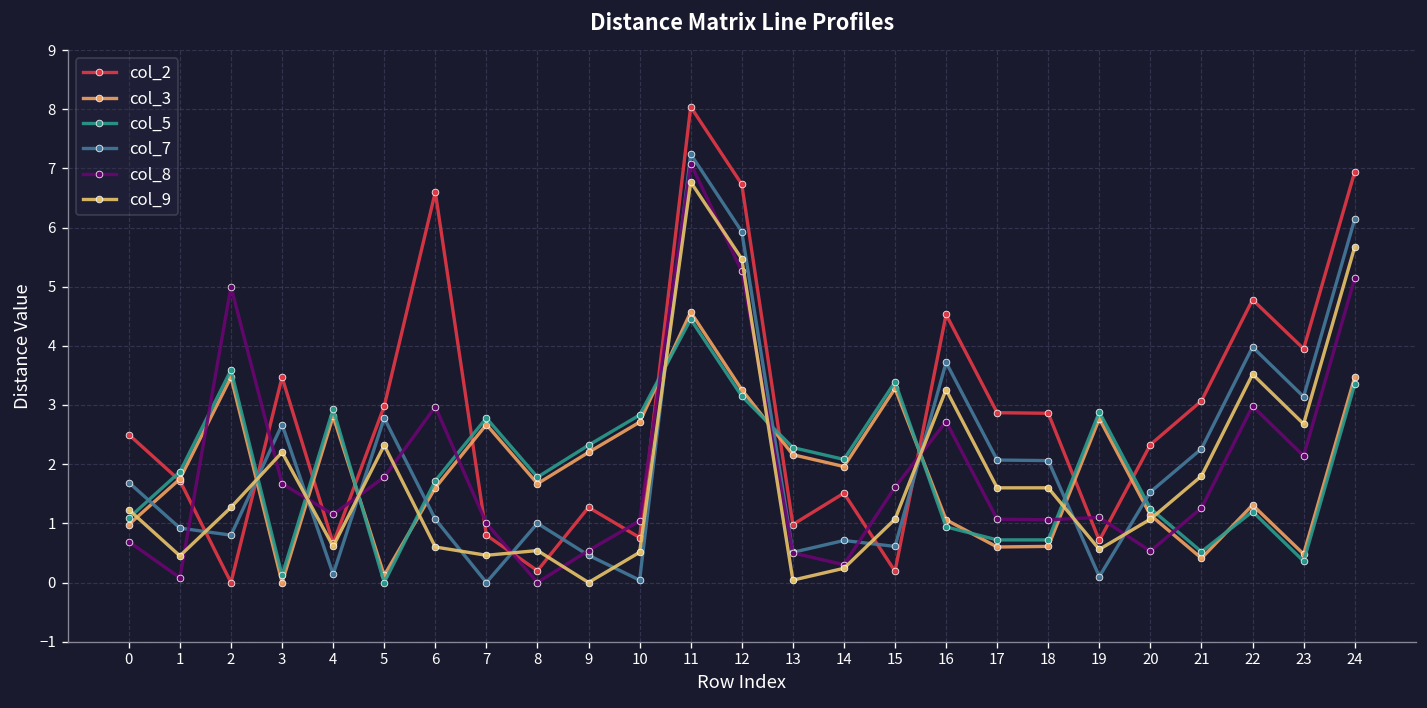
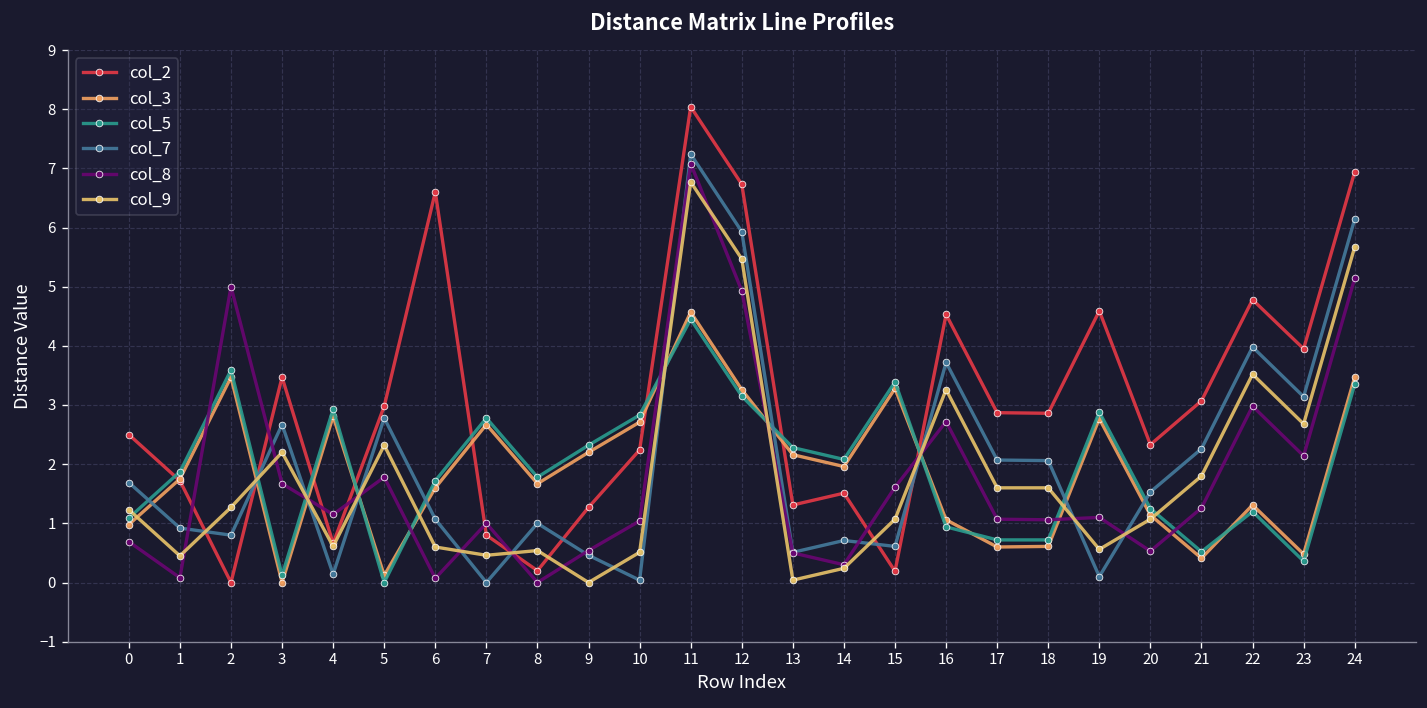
  {
    "col_2": {
      "0": 2.5,
      "2": 0.0,
      "3": 3.5,
      "5": 3.0,
      "6": 6.6,
      "7": 0.8,
      "8": 0.2,
      "9": 1.3,
-     "10": 0.8,
+     "10": 2.2,
      "11": 8.0,
      "12": 6.7,
-     "13": 1.0,
+     "13": 1.3,
      "14": 1.5,
      "15": 0.2,
      "16": 4.5,
      "17": 2.9,
      "18": 2.9,
-     "19": 0.7,
+     "19": 4.6,
      "20": 2.3,
      "21": 3.1,
      "22": 4.8,
      "23": 4.0,
      "24": 6.9
    },
    "col_8": {
      "0": 0.7,
      "1": 0.1,
      "2": 5.0,
      "3": 1.7,
      "4": 1.2,
      "5": 1.8,
-     "6": 3.0,
+     "6": 0.1,
      "7": 1.0,
      "8": 0.0,
      "9": 0.5,
      "10": 1.0,
      "11": 7.1,
-     "12": 5.3,
+     "12": 4.9,
      "14": 0.3,
      "15": 1.6,
      "16": 2.7,
      "17": 1.1,
      "18": 1.1,
      "19": 1.1,
      "20": 0.5,
      "21": 1.3,
      "22": 3.0,
      "23": 2.1,
      "24": 5.1
    }
  }
